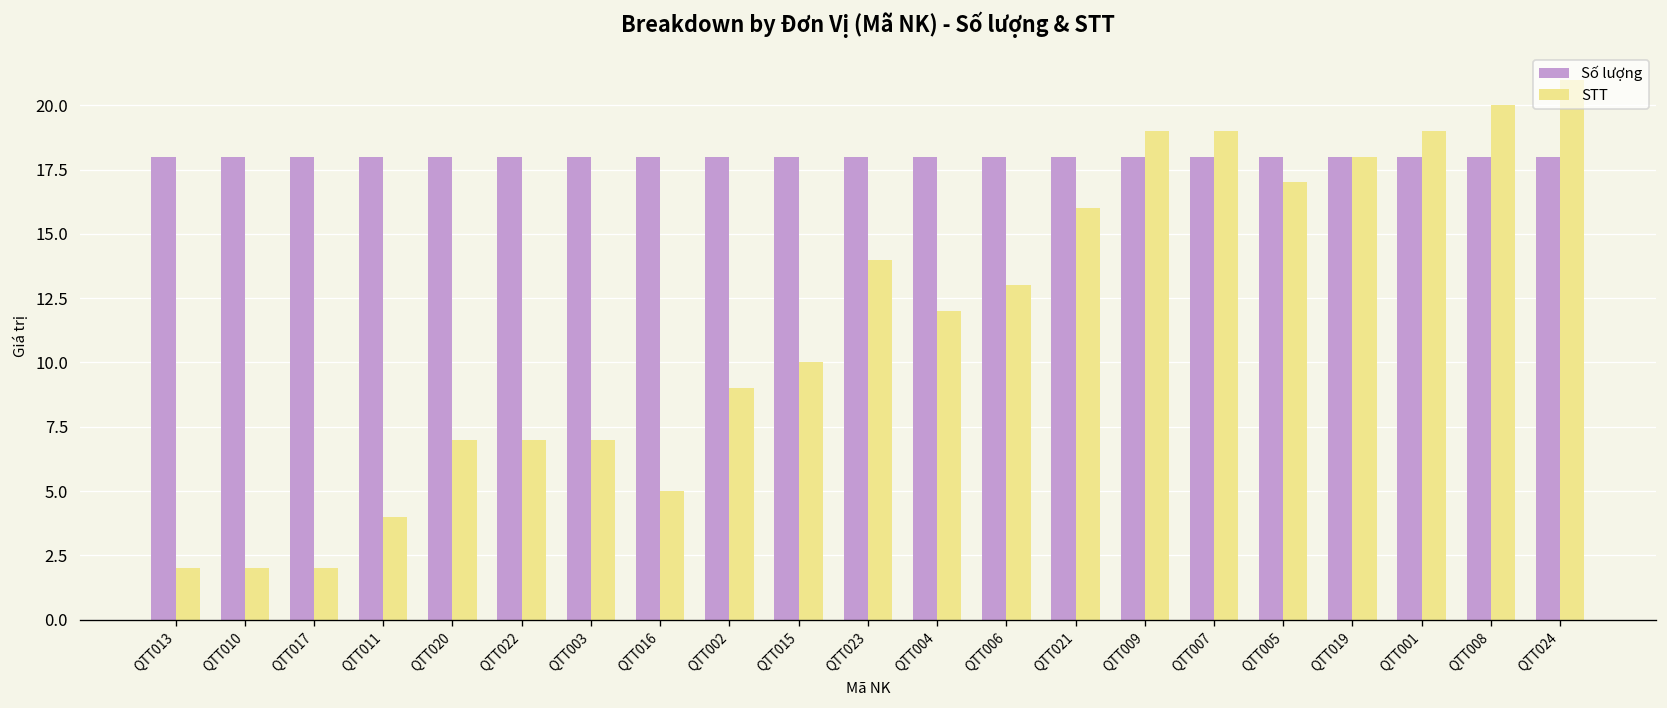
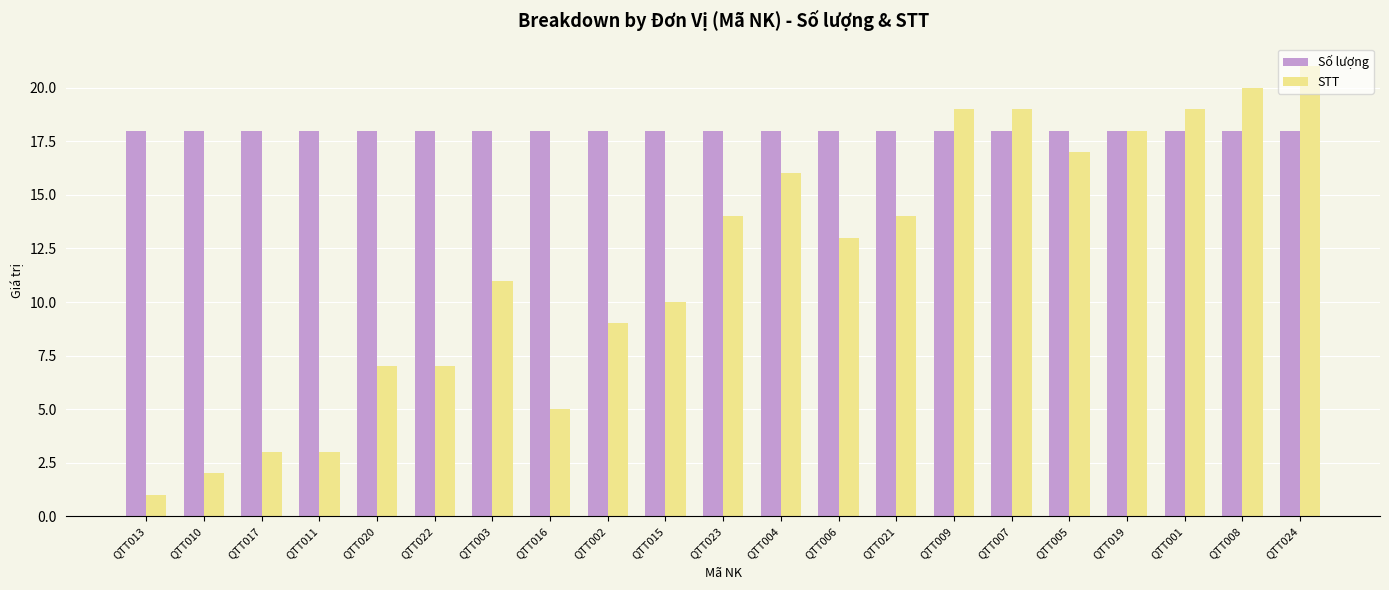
  {
    "Số lượng": {
      "QTT013": 18,
      "QTT010": 18,
      "QTT017": 18,
      "QTT011": 18,
      "QTT020": 18,
      "QTT022": 18,
      "QTT003": 18,
      "QTT016": 18,
      "QTT002": 18,
      "QTT015": 18,
      "QTT023": 18,
      "QTT004": 18,
      "QTT006": 18,
      "QTT021": 18,
      "QTT009": 18,
      "QTT007": 18,
      "QTT005": 18,
      "QTT019": 18,
      "QTT001": 18,
      "QTT008": 18,
      "QTT024": 18
    },
    "STT": {
-     "QTT013": 2,
+     "QTT013": 1,
      "QTT010": 2,
-     "QTT017": 2,
-     "QTT011": 4,
+     "QTT017": 3,
+     "QTT011": 3,
      "QTT020": 7,
      "QTT022": 7,
-     "QTT003": 7,
+     "QTT003": 11,
      "QTT016": 5,
      "QTT002": 9,
      "QTT015": 10,
      "QTT023": 14,
-     "QTT004": 12,
+     "QTT004": 16,
      "QTT006": 13,
-     "QTT021": 16,
+     "QTT021": 14,
      "QTT009": 19,
      "QTT007": 19,
      "QTT005": 17,
      "QTT019": 18,
      "QTT001": 19,
      "QTT008": 20
    }
  }
